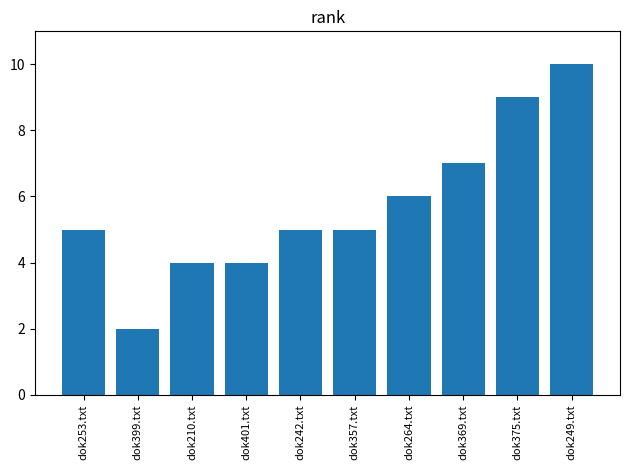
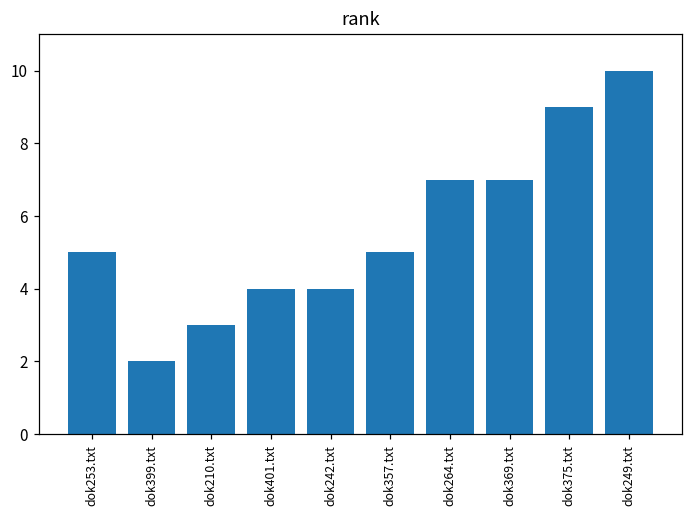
  {
    "dok253.txt": 5,
    "dok399.txt": 2,
-   "dok210.txt": 4,
+   "dok210.txt": 3,
    "dok401.txt": 4,
-   "dok242.txt": 5,
+   "dok242.txt": 4,
    "dok357.txt": 5,
-   "dok264.txt": 6,
+   "dok264.txt": 7,
    "dok369.txt": 7,
    "dok375.txt": 9,
    "dok249.txt": 10
  }
